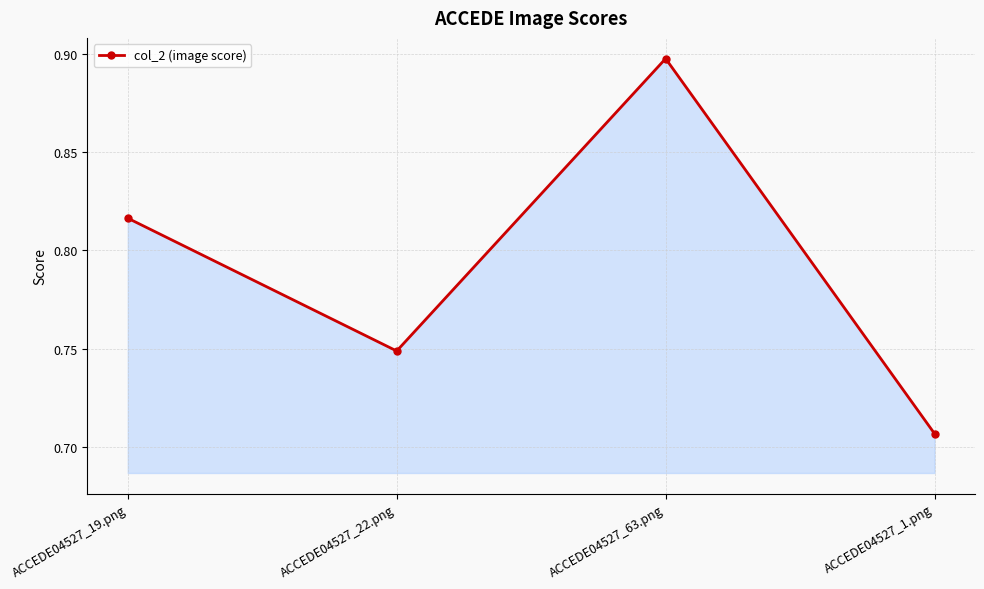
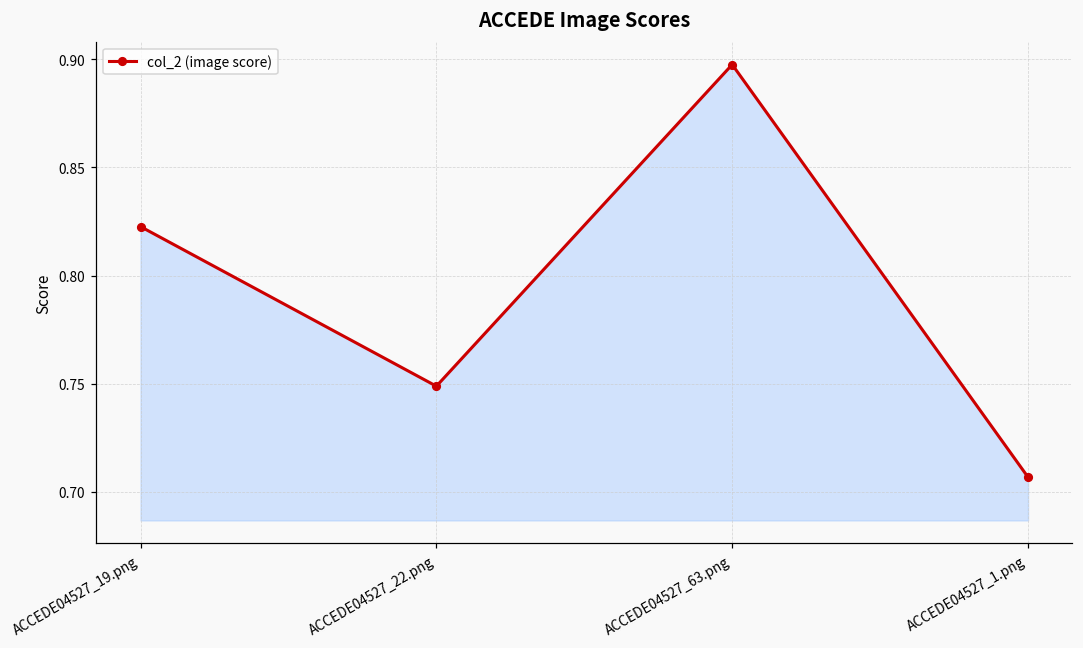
  {
-   "ACCEDE04527_19.png": 0.816,
+   "ACCEDE04527_19.png": 0.823,
    "ACCEDE04527_22.png": 0.749,
    "ACCEDE04527_63.png": 0.898,
    "ACCEDE04527_1.png": 0.707
  }
